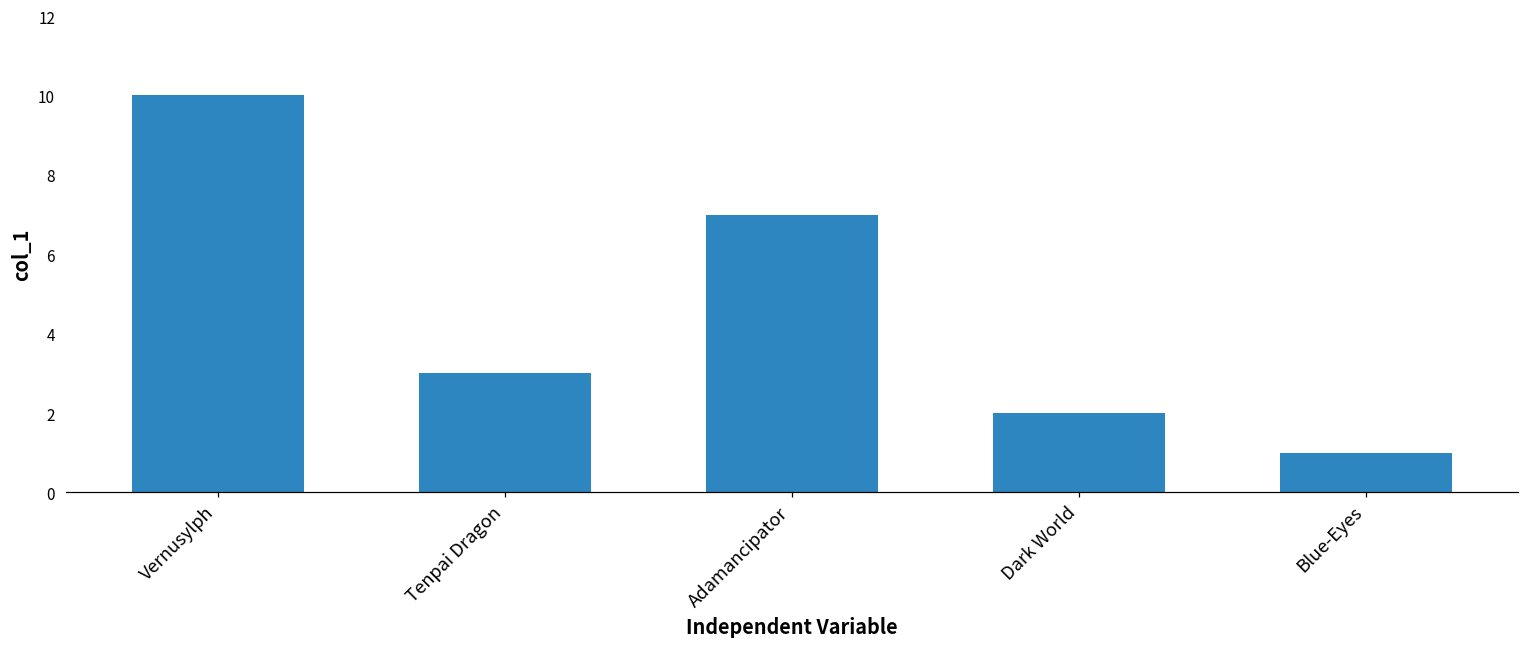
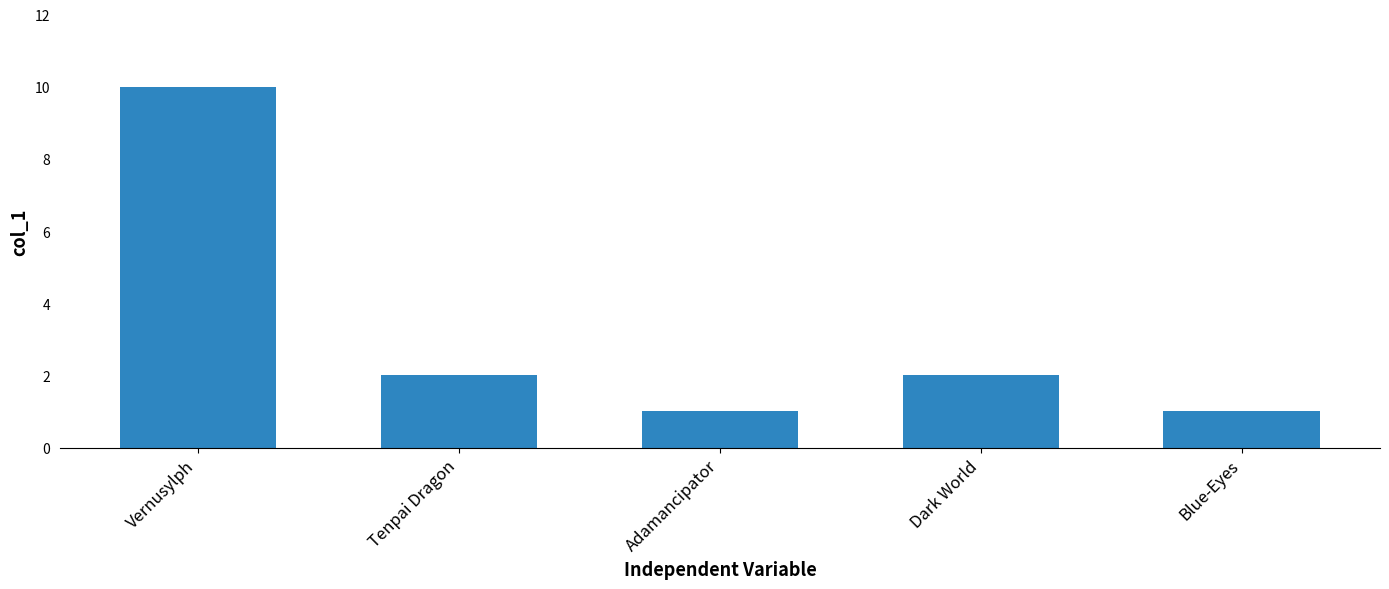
  {
    "Vernusylph": 10,
-   "Tenpai Dragon": 3,
-   "Adamancipator": 7,
+   "Tenpai Dragon": 2,
+   "Adamancipator": 1,
    "Dark World": 2,
    "Blue-Eyes": 1
  }
